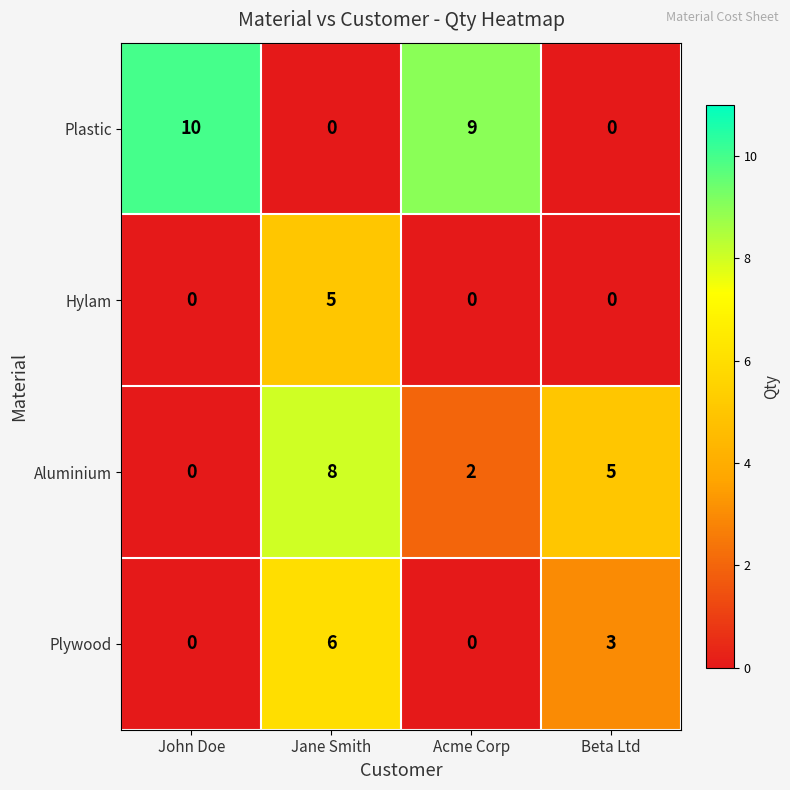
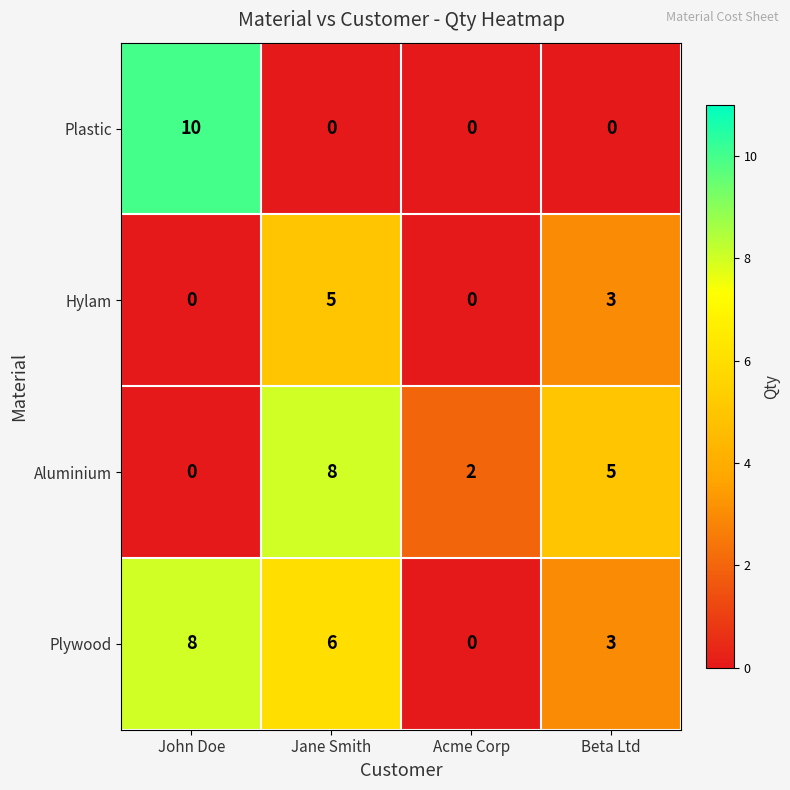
  {
    "Plastic": {
      "John Doe": 10,
      "Jane Smith": 0,
-     "Acme Corp": 9,
+     "Acme Corp": 0,
      "Beta Ltd": 0
    },
    "Hylam": {
      "John Doe": 0,
      "Jane Smith": 5,
      "Acme Corp": 0,
-     "Beta Ltd": 0
+     "Beta Ltd": 3
    },
    "Aluminium": {
      "John Doe": 0,
      "Jane Smith": 8,
      "Acme Corp": 2,
      "Beta Ltd": 5
    },
    "Plywood": {
-     "John Doe": 0,
+     "John Doe": 8,
      "Jane Smith": 6,
      "Acme Corp": 0,
      "Beta Ltd": 3
    }
  }
